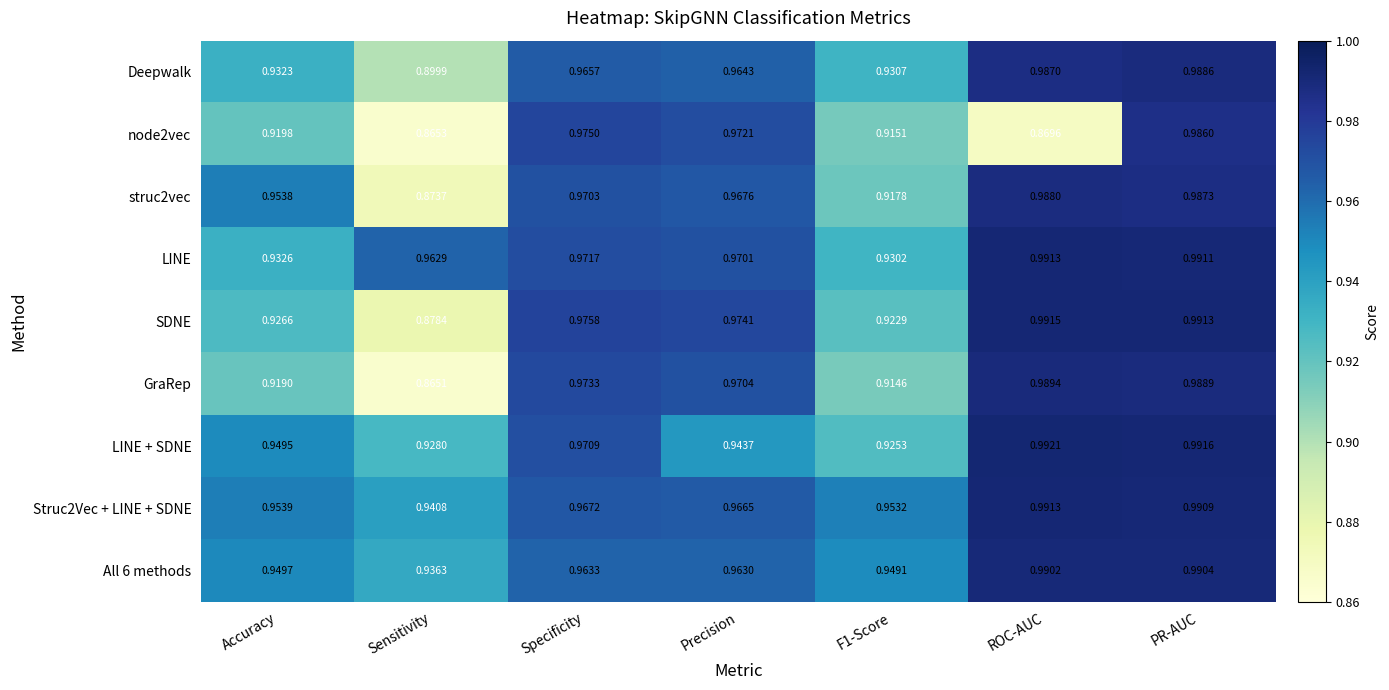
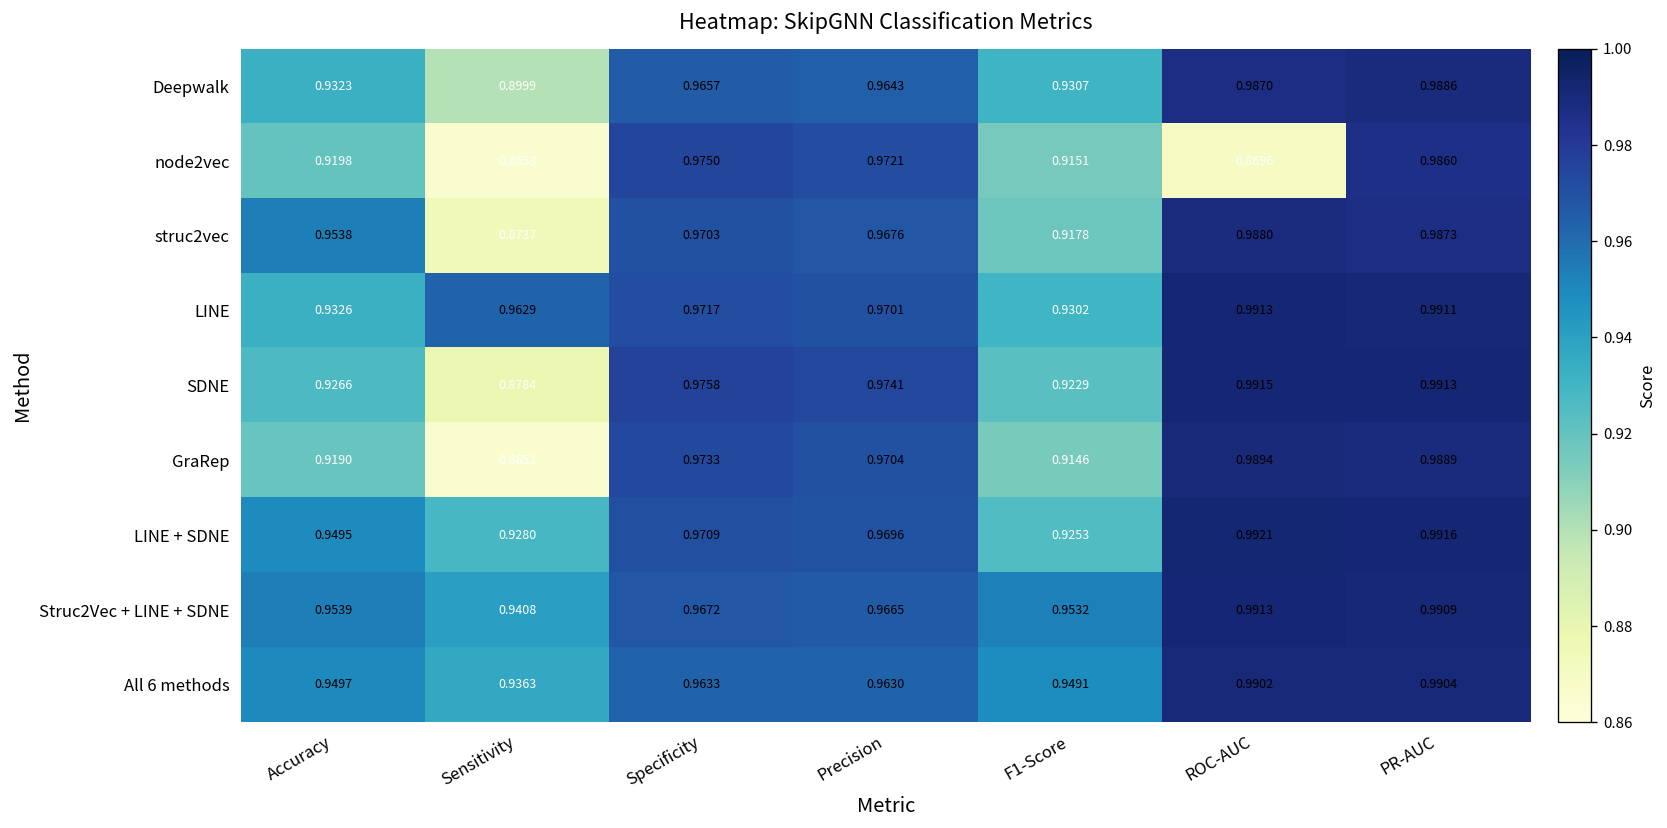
  {
    "Deepwalk": {
      "Accuracy": 0.9323,
      "Sensitivity": 0.8999,
      "Specificity": 0.9657,
      "Precision": 0.9643,
      "F1-Score": 0.9307,
      "ROC-AUC": 0.9870,
      "PR-AUC": 0.9886
    },
    "node2vec": {
      "Accuracy": 0.9198,
      "Sensitivity": 0.8653,
      "Specificity": 0.9750,
      "Precision": 0.9721,
      "F1-Score": 0.9151,
      "ROC-AUC": 0.8696,
      "PR-AUC": 0.9860
    },
    "struc2vec": {
      "Accuracy": 0.9538,
      "Sensitivity": 0.8737,
      "Specificity": 0.9703,
      "Precision": 0.9676,
      "F1-Score": 0.9178,
      "ROC-AUC": 0.9880,
      "PR-AUC": 0.9873
    },
    "LINE": {
      "Accuracy": 0.9326,
      "Sensitivity": 0.9629,
      "Specificity": 0.9717,
      "Precision": 0.9701,
      "F1-Score": 0.9302,
      "ROC-AUC": 0.9913,
      "PR-AUC": 0.9911
    },
    "SDNE": {
      "Accuracy": 0.9266,
      "Sensitivity": 0.8784,
      "Specificity": 0.9758,
      "Precision": 0.9741,
      "F1-Score": 0.9229,
      "ROC-AUC": 0.9915,
      "PR-AUC": 0.9913
    },
    "GraRep": {
      "Accuracy": 0.9190,
      "Sensitivity": 0.8651,
      "Specificity": 0.9733,
      "Precision": 0.9704,
      "F1-Score": 0.9146,
      "ROC-AUC": 0.9894,
      "PR-AUC": 0.9889
    },
    "LINE + SDNE": {
      "Accuracy": 0.9495,
      "Sensitivity": 0.9280,
      "Specificity": 0.9709,
-     "Precision": 0.9437,
+     "Precision": 0.9696,
      "F1-Score": 0.9253,
      "ROC-AUC": 0.9921,
      "PR-AUC": 0.9916
    },
    "Struc2Vec + LINE + SDNE": {
      "Accuracy": 0.9539,
      "Sensitivity": 0.9408,
      "Specificity": 0.9672,
      "Precision": 0.9665,
      "F1-Score": 0.9532,
      "ROC-AUC": 0.9913,
      "PR-AUC": 0.9909
    },
    "All 6 methods": {
      "Accuracy": 0.9497,
      "Sensitivity": 0.9363,
      "Specificity": 0.9633,
      "Precision": 0.9630,
      "F1-Score": 0.9491,
      "ROC-AUC": 0.9902,
      "PR-AUC": 0.9904
    }
  }
